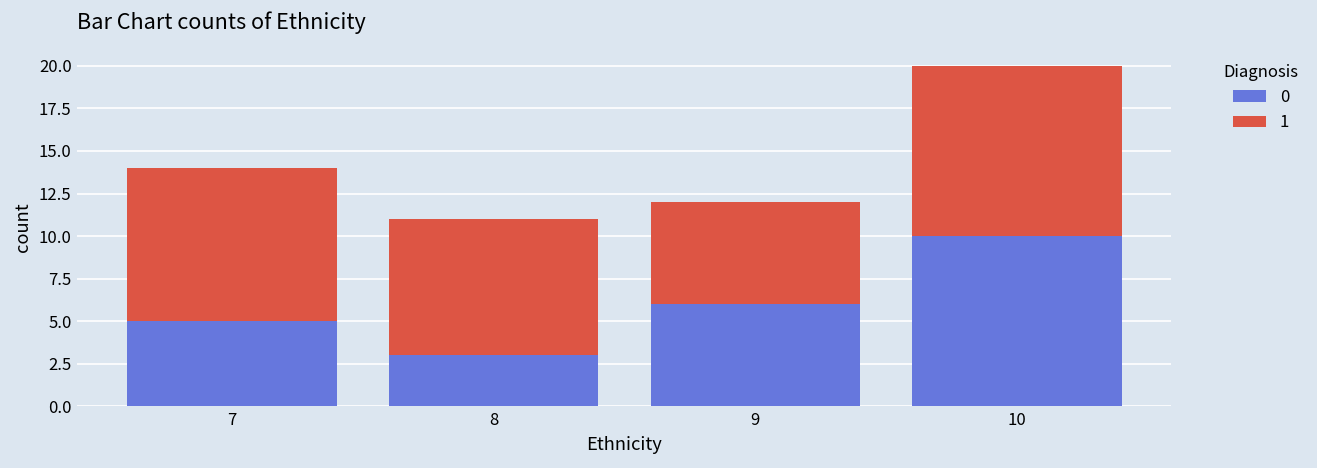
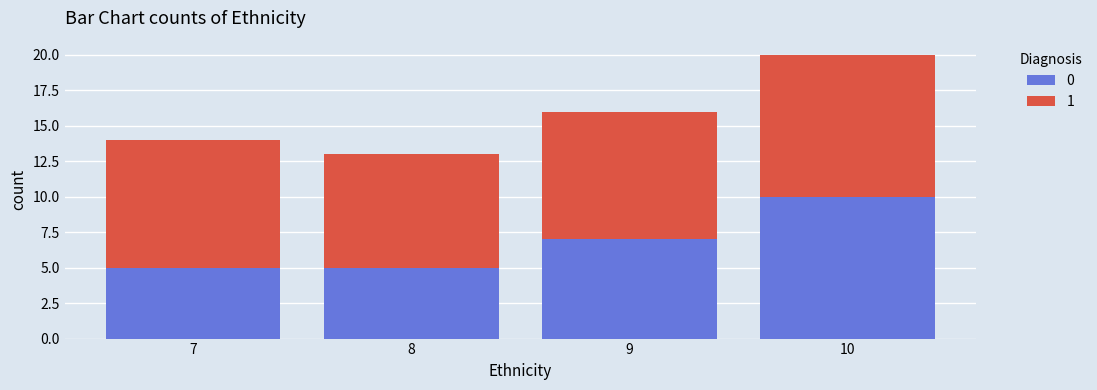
  {
    "0": {
      "7": 5,
-     "8": 3,
-     "9": 6,
+     "8": 5,
+     "9": 7,
      "10": 10
    },
    "1": {
      "7": 9,
      "8": 8,
-     "9": 6,
+     "9": 9,
      "10": 10
    }
  }
